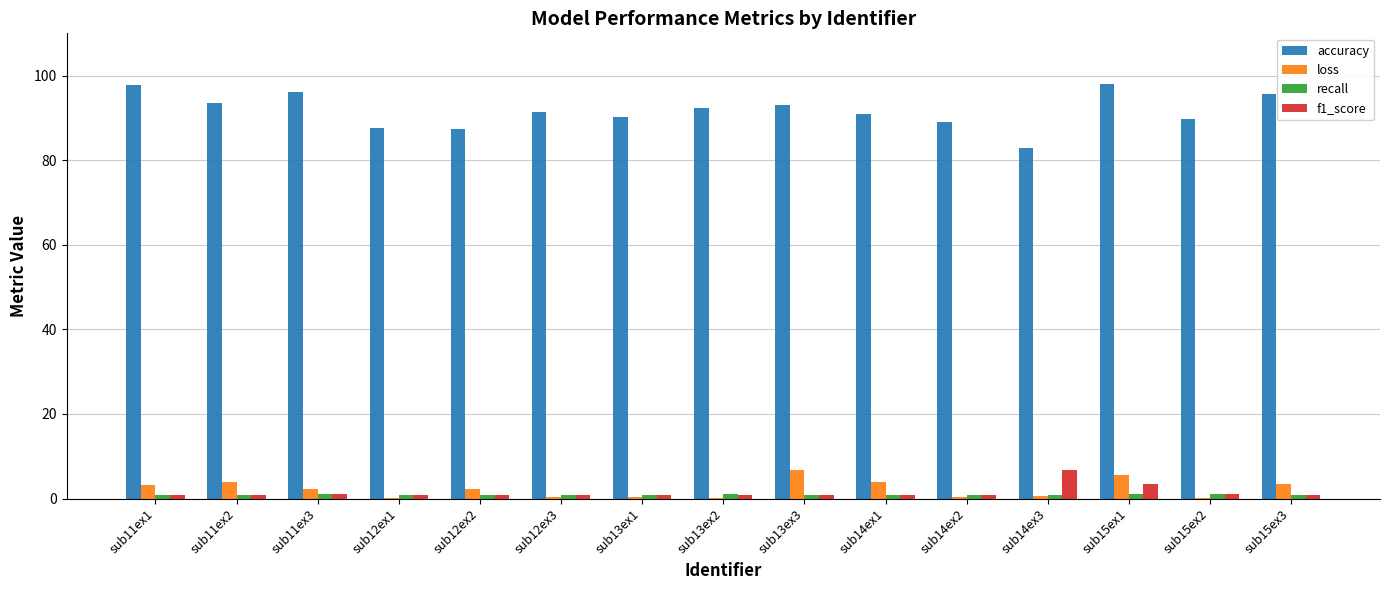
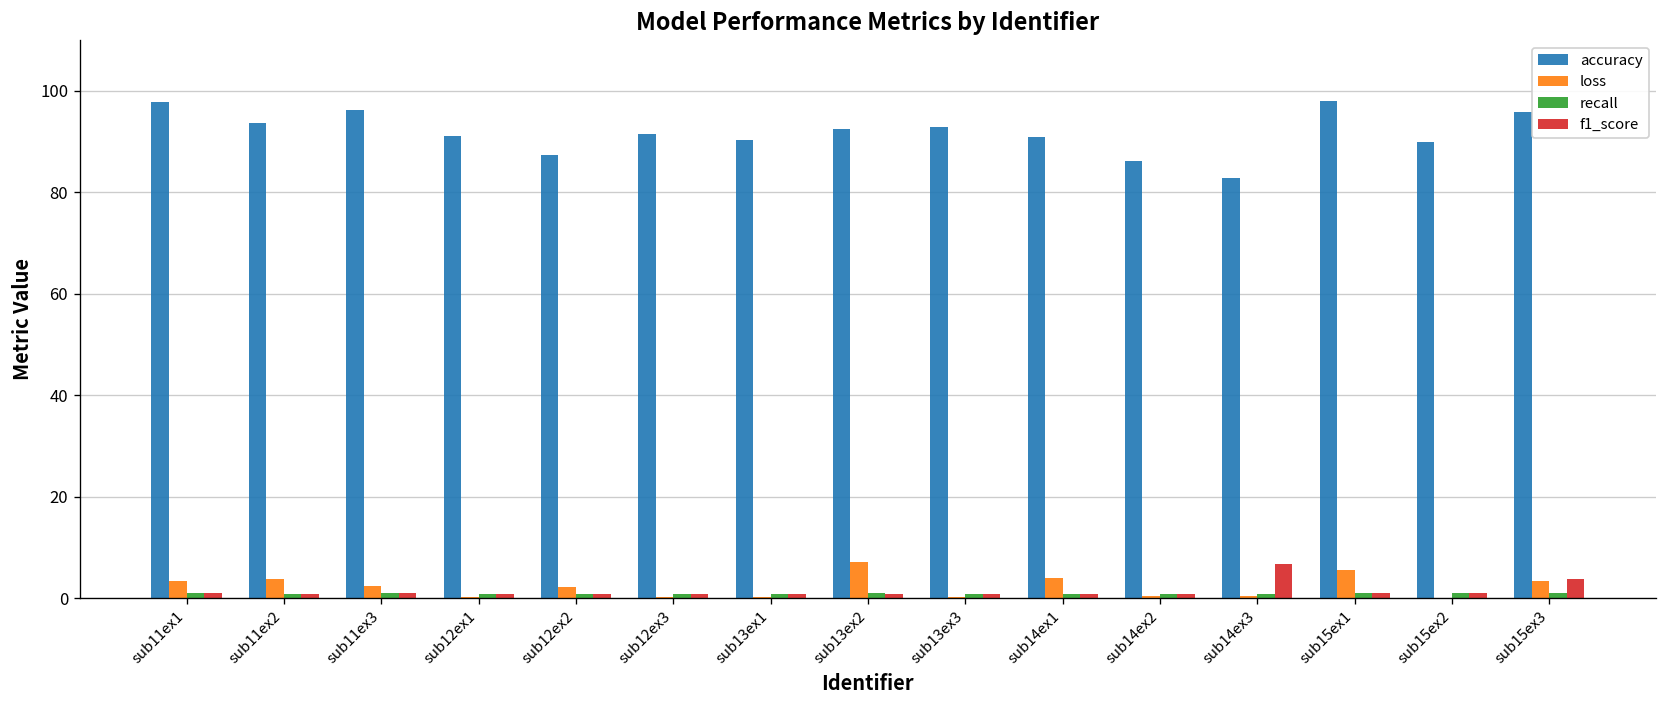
  {
    "accuracy": {
      "sub11ex1": 98,
      "sub11ex2": 94,
      "sub11ex3": 96,
-     "sub12ex1": 88,
+     "sub12ex1": 91,
      "sub12ex2": 87,
      "sub12ex3": 92,
      "sub13ex1": 90,
      "sub13ex2": 92,
      "sub13ex3": 93,
      "sub14ex1": 91,
-     "sub14ex2": 89,
+     "sub14ex2": 86,
      "sub14ex3": 83,
      "sub15ex1": 98,
      "sub15ex2": 90,
      "sub15ex3": 96
    },
    "loss": {
      "sub11ex1": 3,
      "sub11ex2": 4,
      "sub11ex3": 2,
      "sub12ex2": 2,
-     "sub13ex2": 0,
-     "sub13ex3": 7,
+     "sub13ex2": 7,
+     "sub13ex3": 0,
      "sub14ex1": 4,
      "sub15ex1": 6,
      "sub15ex3": 3
    },
    "recall": {
      "sub11ex1": 1,
      "sub11ex2": 1,
      "sub11ex3": 1,
      "sub12ex1": 1,
      "sub12ex2": 1,
      "sub12ex3": 1,
      "sub13ex1": 1,
      "sub13ex2": 1,
      "sub13ex3": 1,
      "sub14ex1": 1,
      "sub14ex2": 1,
      "sub14ex3": 1,
      "sub15ex1": 1,
      "sub15ex2": 1,
      "sub15ex3": 1
    },
    "f1_score": {
      "sub11ex1": 1,
      "sub11ex2": 1,
      "sub11ex3": 1,
      "sub12ex1": 1,
      "sub12ex2": 1,
      "sub12ex3": 1,
      "sub13ex1": 1,
      "sub13ex2": 1,
      "sub13ex3": 1,
      "sub14ex1": 1,
      "sub14ex2": 1,
      "sub14ex3": 7,
-     "sub15ex1": 3,
+     "sub15ex1": 1,
      "sub15ex2": 1,
-     "sub15ex3": 1
+     "sub15ex3": 4
    }
  }
